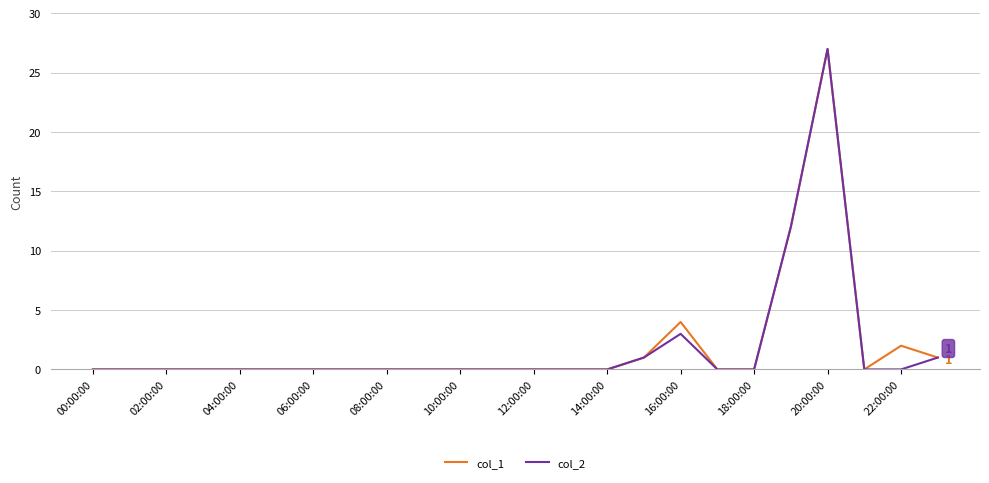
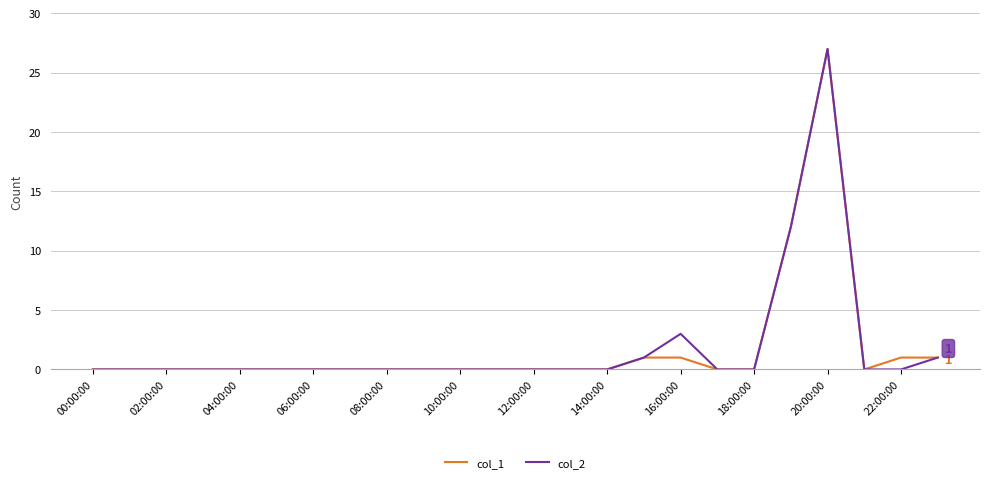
  {
    "col_1": {
-     "16:00:00": 4,
-     "22:00:00": 2
+     "16:00:00": 1,
+     "22:00:00": 1
    },
    "col_2": {
      "16:00:00": 3,
      "22:00:00": 0
    }
  }
